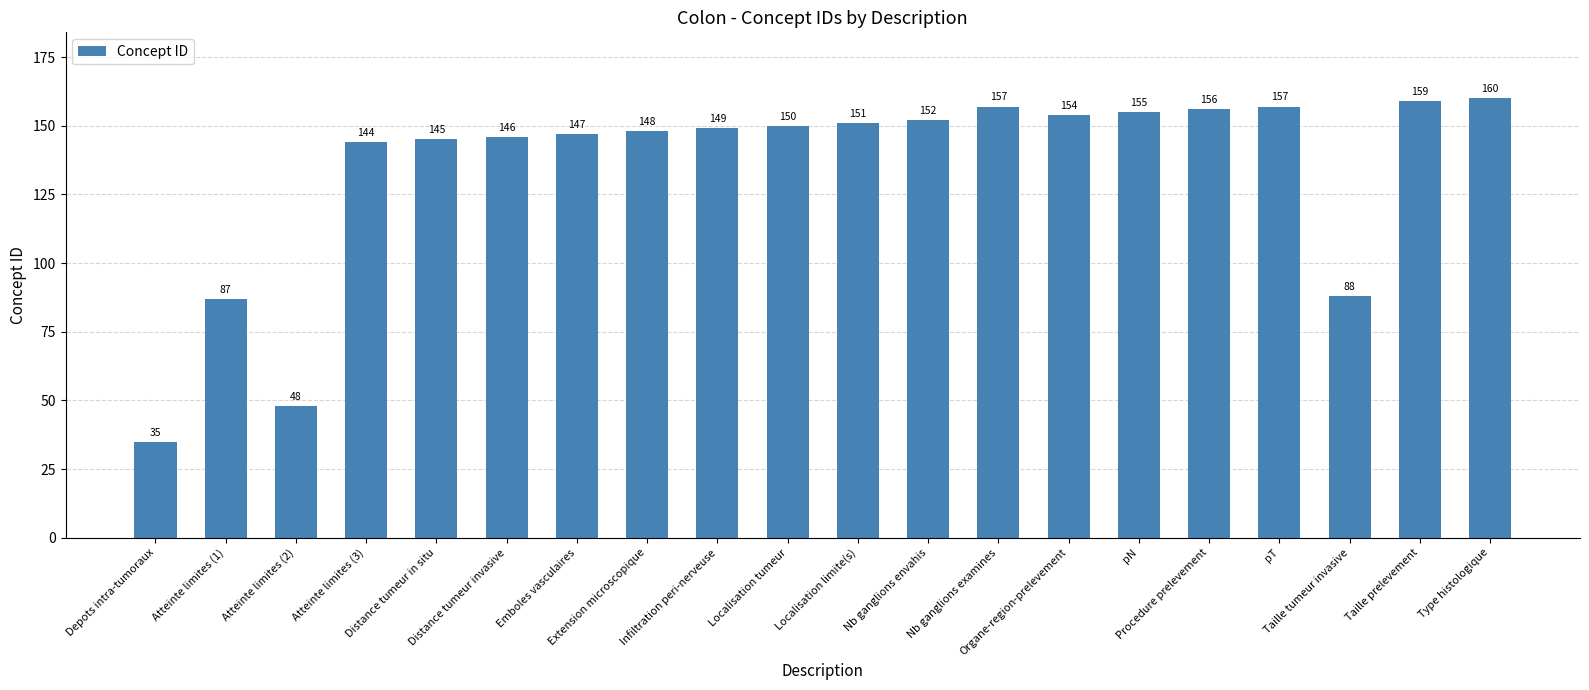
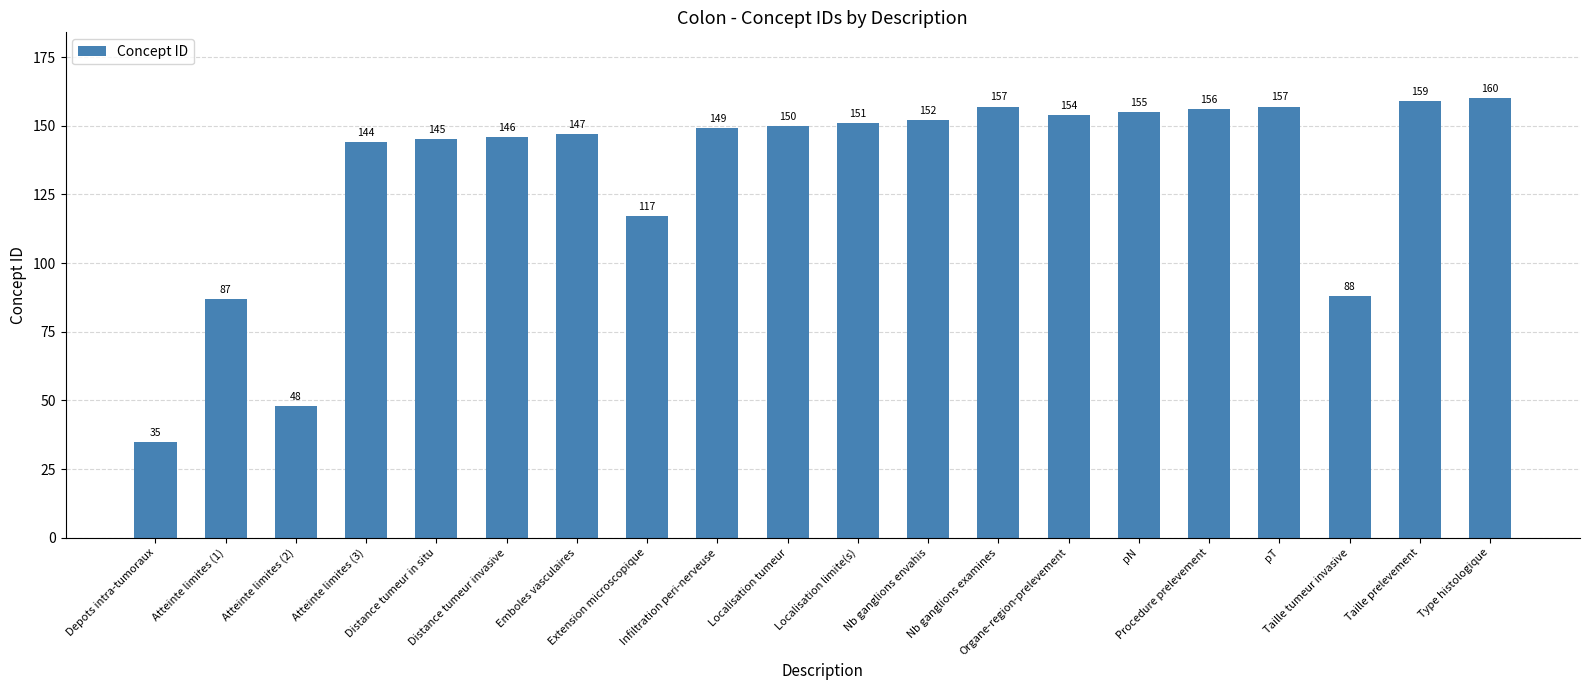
  {
    "Depots intra-tumoraux": 35,
    "Atteinte limites (1)": 87,
    "Atteinte limites (2)": 48,
    "Atteinte limites (3)": 144,
    "Distance tumeur in situ": 145,
    "Distance tumeur invasive": 146,
    "Emboles vasculaires": 147,
-   "Extension microscopique": 148,
+   "Extension microscopique": 117,
    "Infiltration peri-nerveuse": 149,
    "Localisation tumeur": 150,
    "Localisation limite(s)": 151,
    "Nb ganglions envahis": 152,
    "Nb ganglions examines": 157,
    "Organe-region-prelevement": 154,
    "pN": 155,
    "Procedure prelevement": 156,
    "pT": 157,
    "Taille tumeur invasive": 88,
    "Taille prelevement": 159,
    "Type histologique": 160
  }
